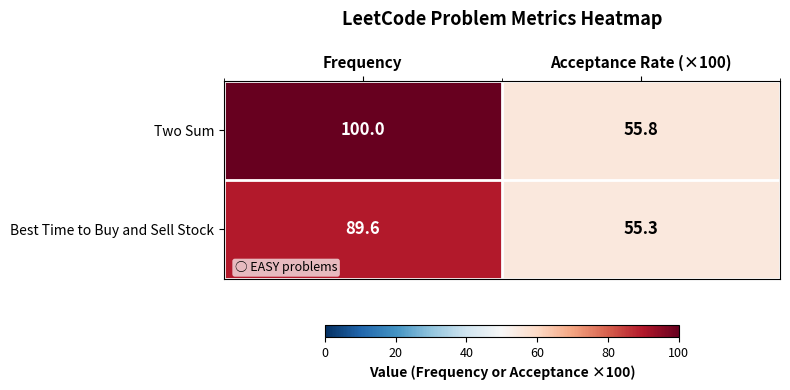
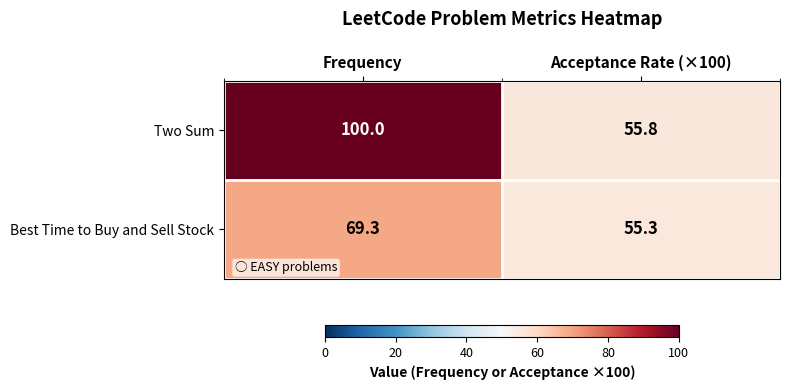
  {
    "Two Sum": {
      "Frequency": 100.0,
      "Acceptance Rate (×100)": 55.8
    },
    "Best Time to Buy and Sell Stock": {
-     "Frequency": 89.6,
+     "Frequency": 69.3,
      "Acceptance Rate (×100)": 55.3
    }
  }
